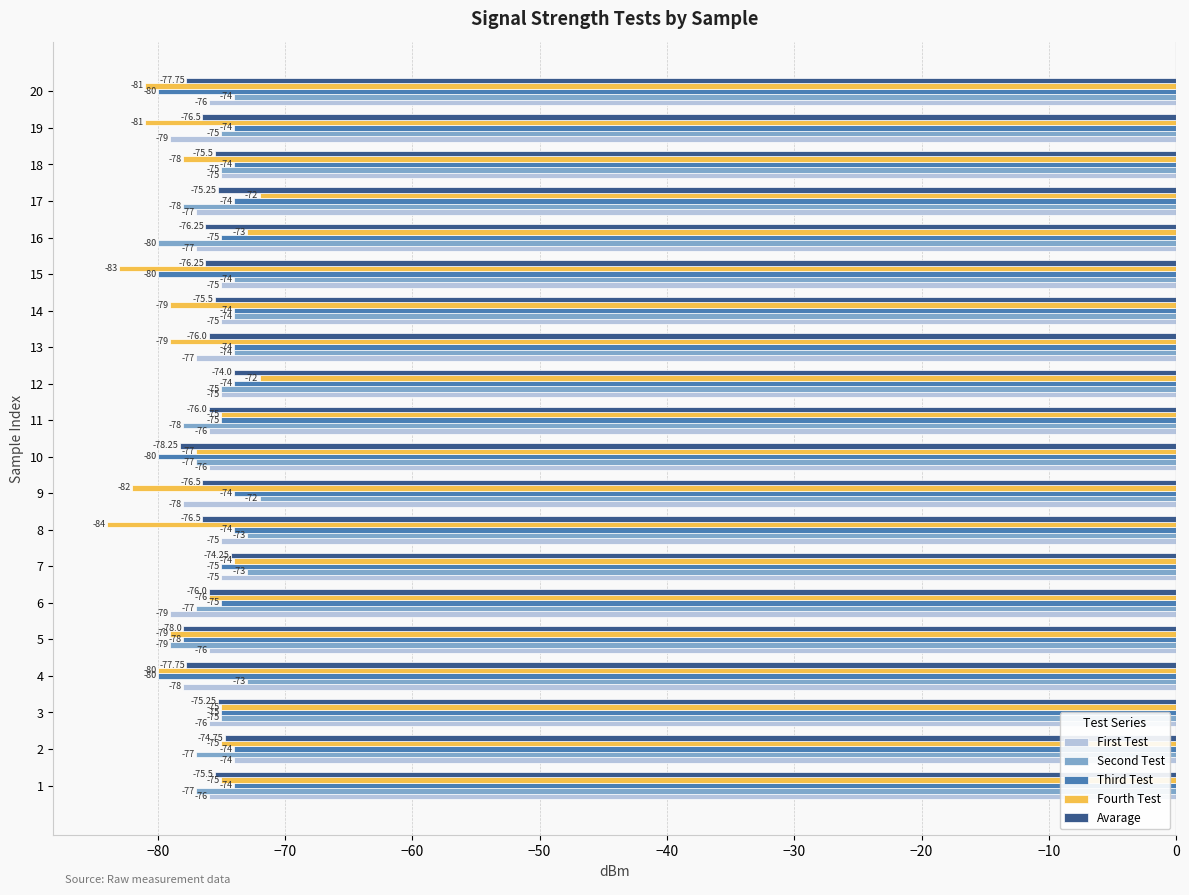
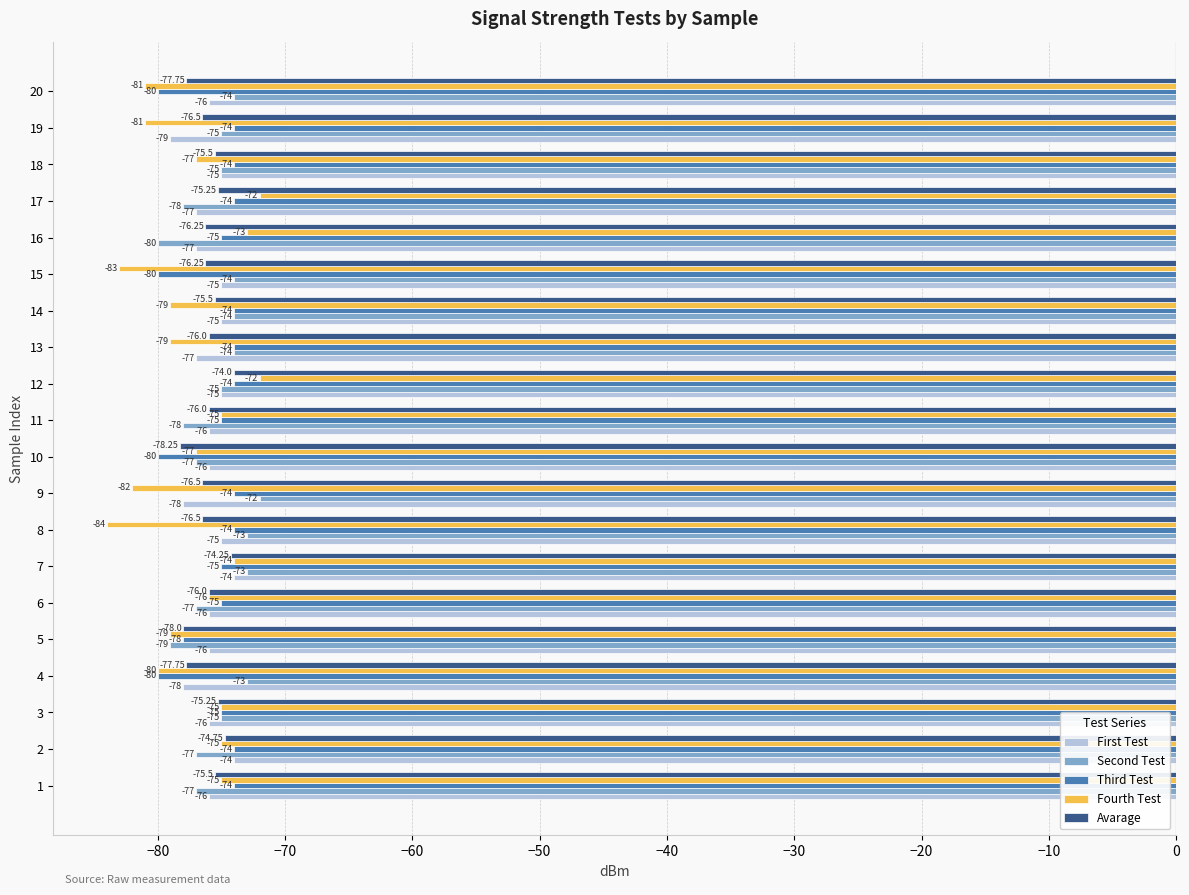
  {
    "First Test": {
      "20": -76,
      "19": -79,
      "17": -77,
      "16": -77,
      "15": -75,
      "14": -75,
      "13": -77,
      "11": -76,
      "10": -76,
      "9": -78,
      "8": -75,
-     "7": -75,
-     "6": -79,
+     "7": -74,
+     "6": -76,
      "5": -76,
      "4": -78,
      "3": -76,
      "2": -74,
      "1": -76
    },
    "Second Test": {
      "20": -74,
      "19": -75,
      "17": -78,
      "16": -80,
      "15": -74,
      "11": -78,
      "10": -77,
      "9": -72,
      "8": -73,
      "7": -73,
      "6": -77,
      "5": -79,
      "4": -73,
      "2": -77,
      "1": -77
    },
    "Fourth Test": {
      "20": -81,
      "19": -81,
-     "18": -78,
+     "18": -77,
      "17": -72,
      "16": -73,
      "15": -83,
      "14": -79,
      "13": -79,
      "12": -72,
      "10": -77,
      "9": -82,
      "8": -84
    }
  }
